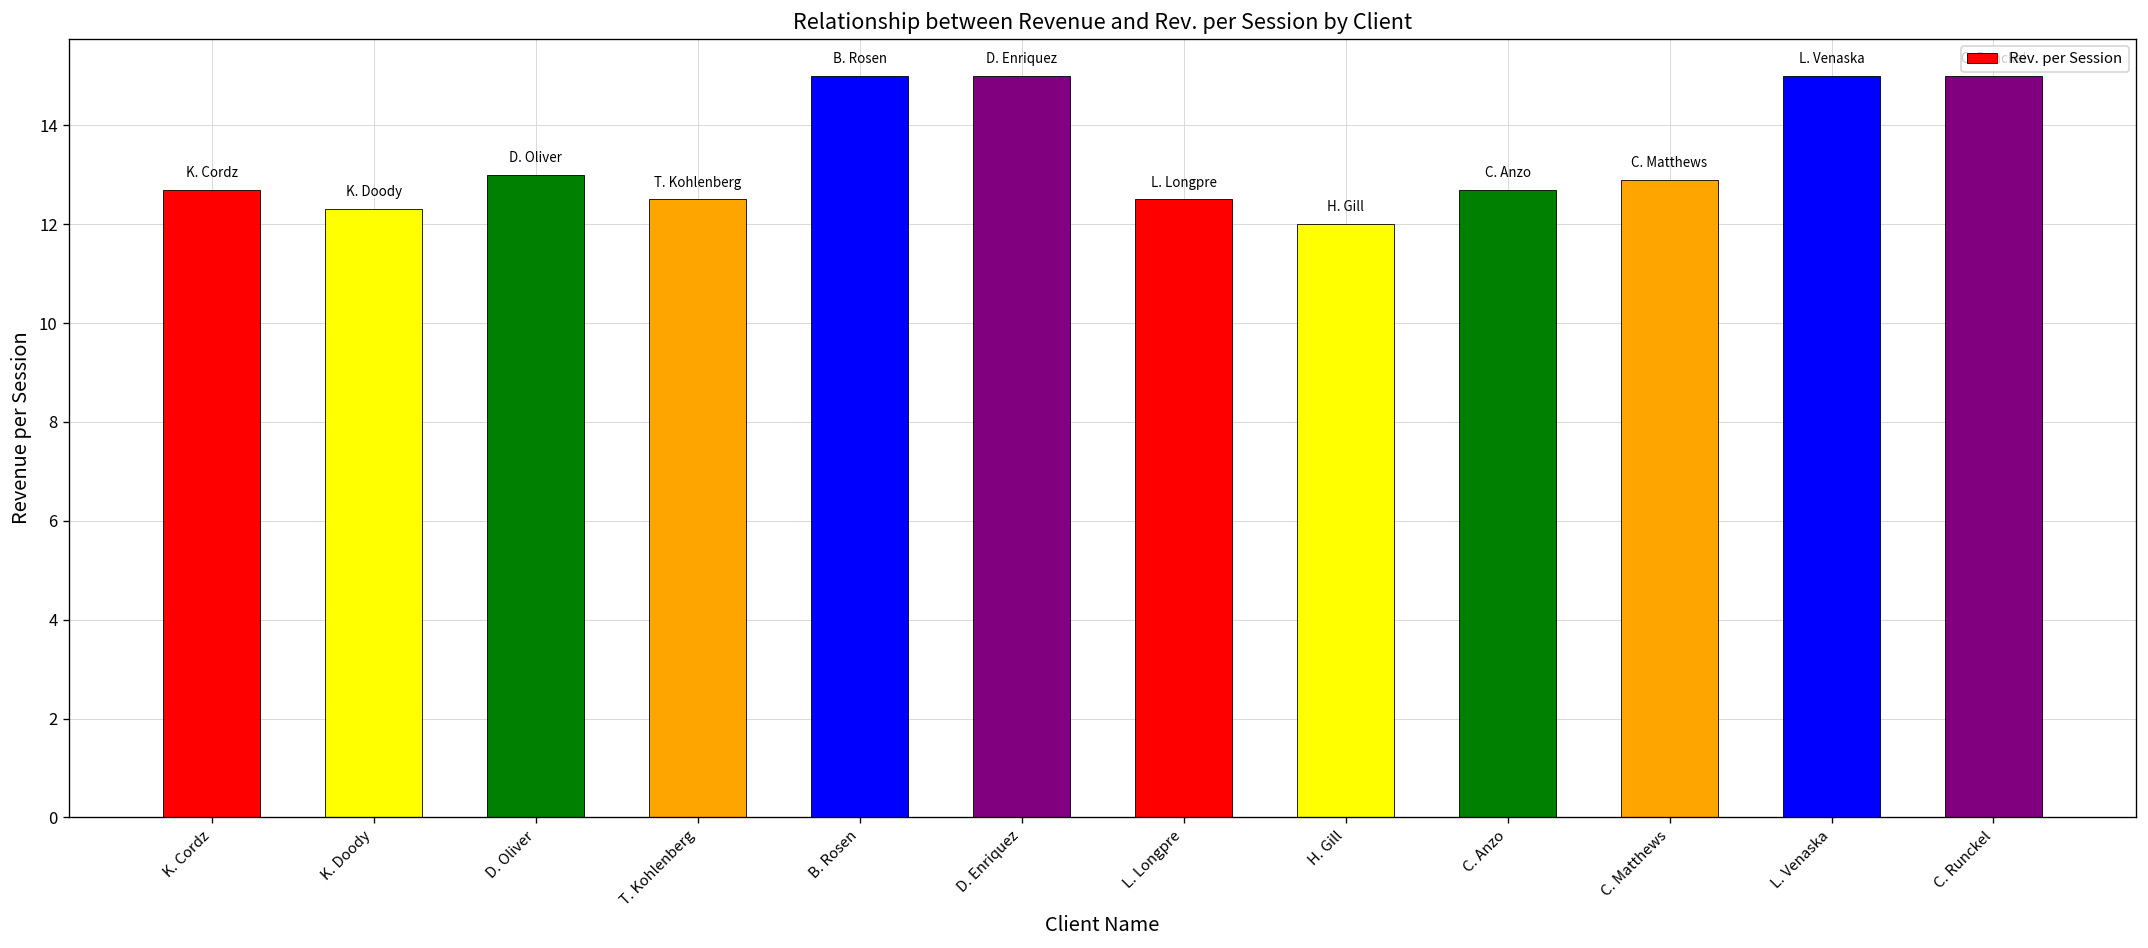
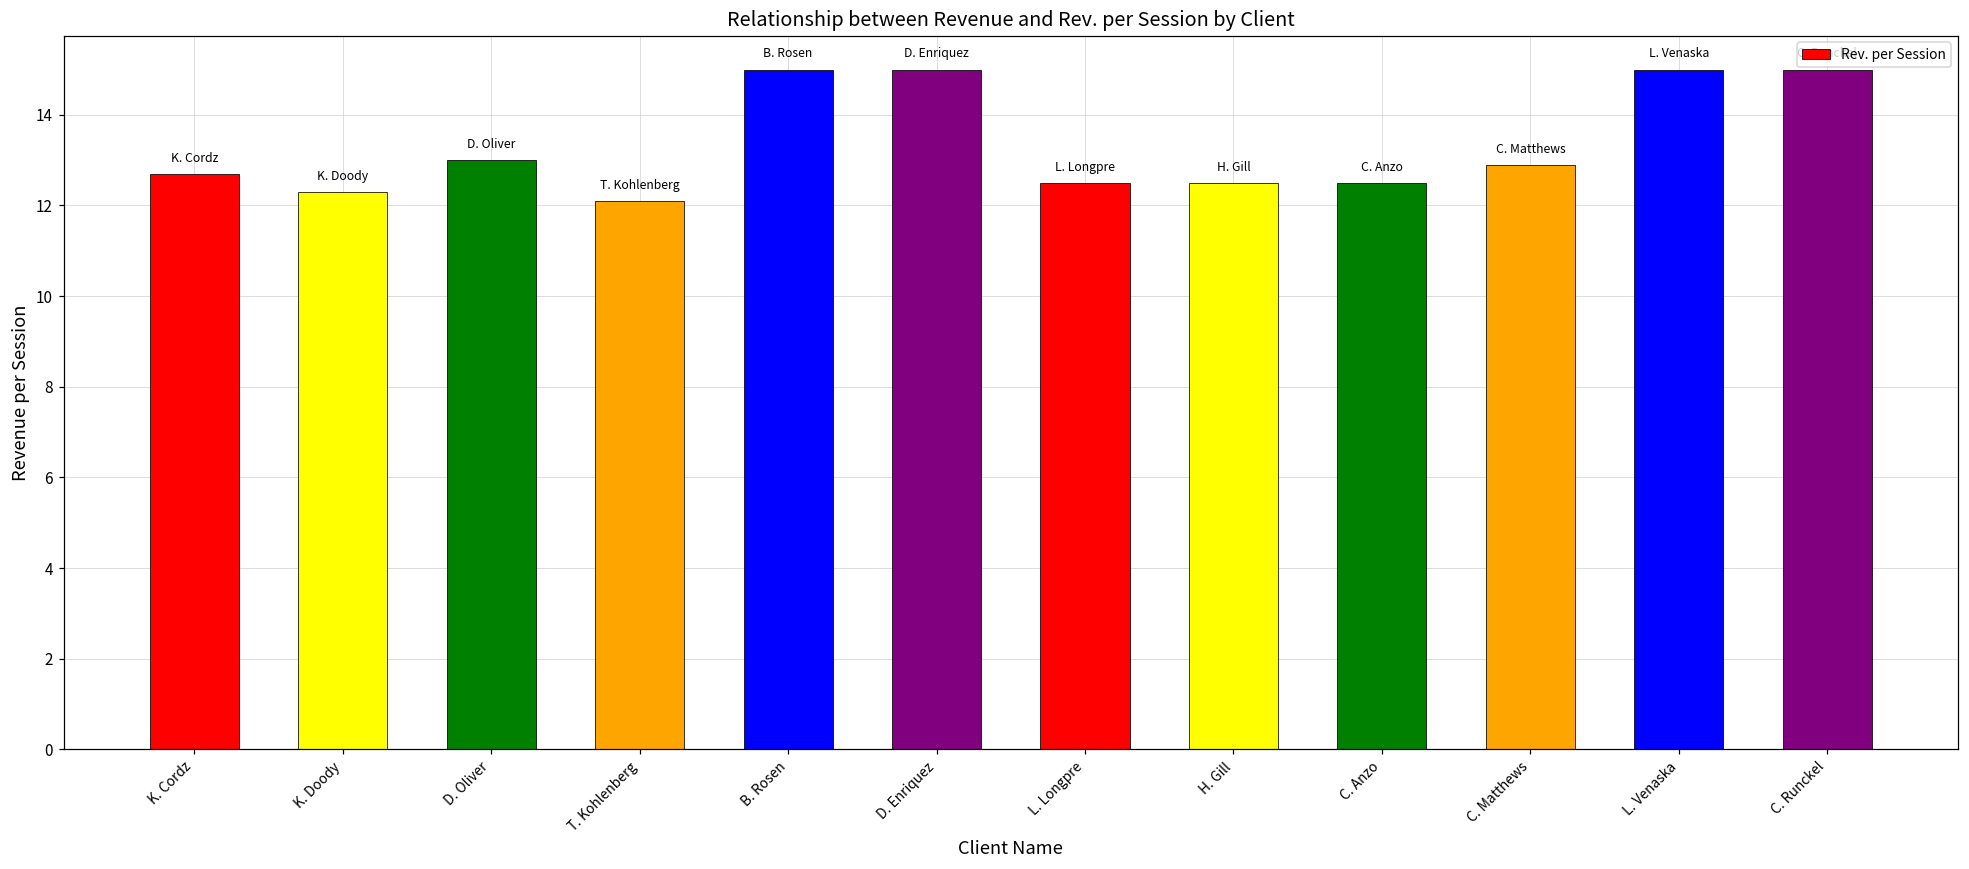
  {
    "K. Cordz": 12.7,
    "K. Doody": 12.3,
    "D. Oliver": 13.0,
-   "T. Kohlenberg": 12.5,
+   "T. Kohlenberg": 12.1,
    "B. Rosen": 15.0,
    "D. Enriquez": 15.0,
    "L. Longpre": 12.5,
-   "H. Gill": 12.0,
-   "C. Anzo": 12.7,
+   "H. Gill": 12.5,
+   "C. Anzo": 12.5,
    "C. Matthews": 12.9,
    "L. Venaska": 15.0,
    "C. Runckel": 15.0
  }
